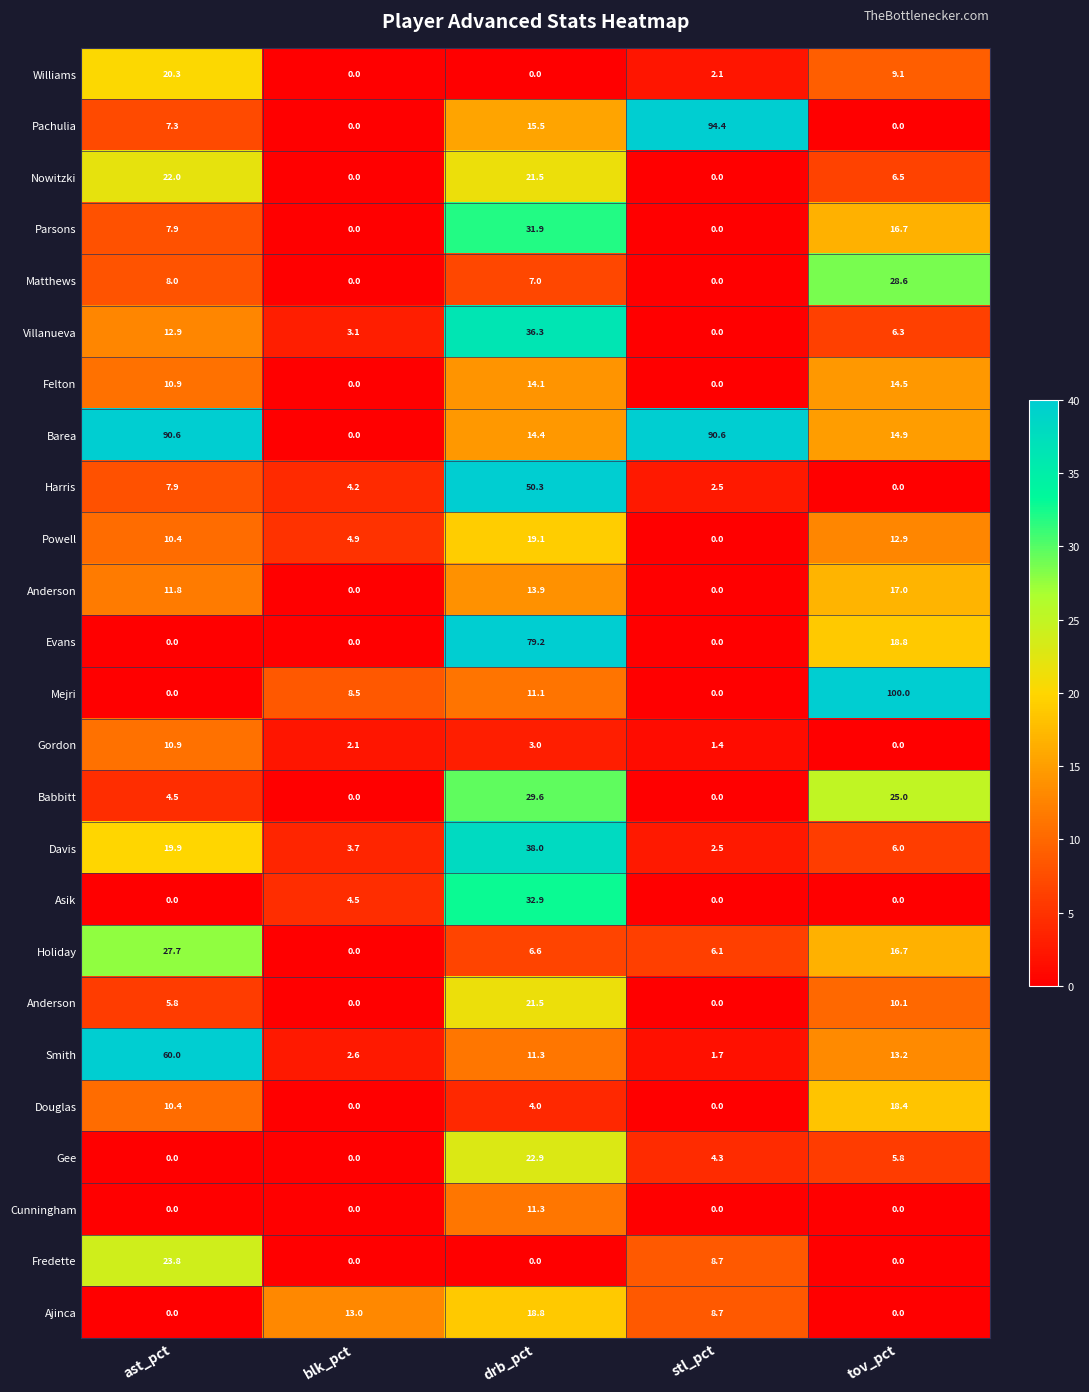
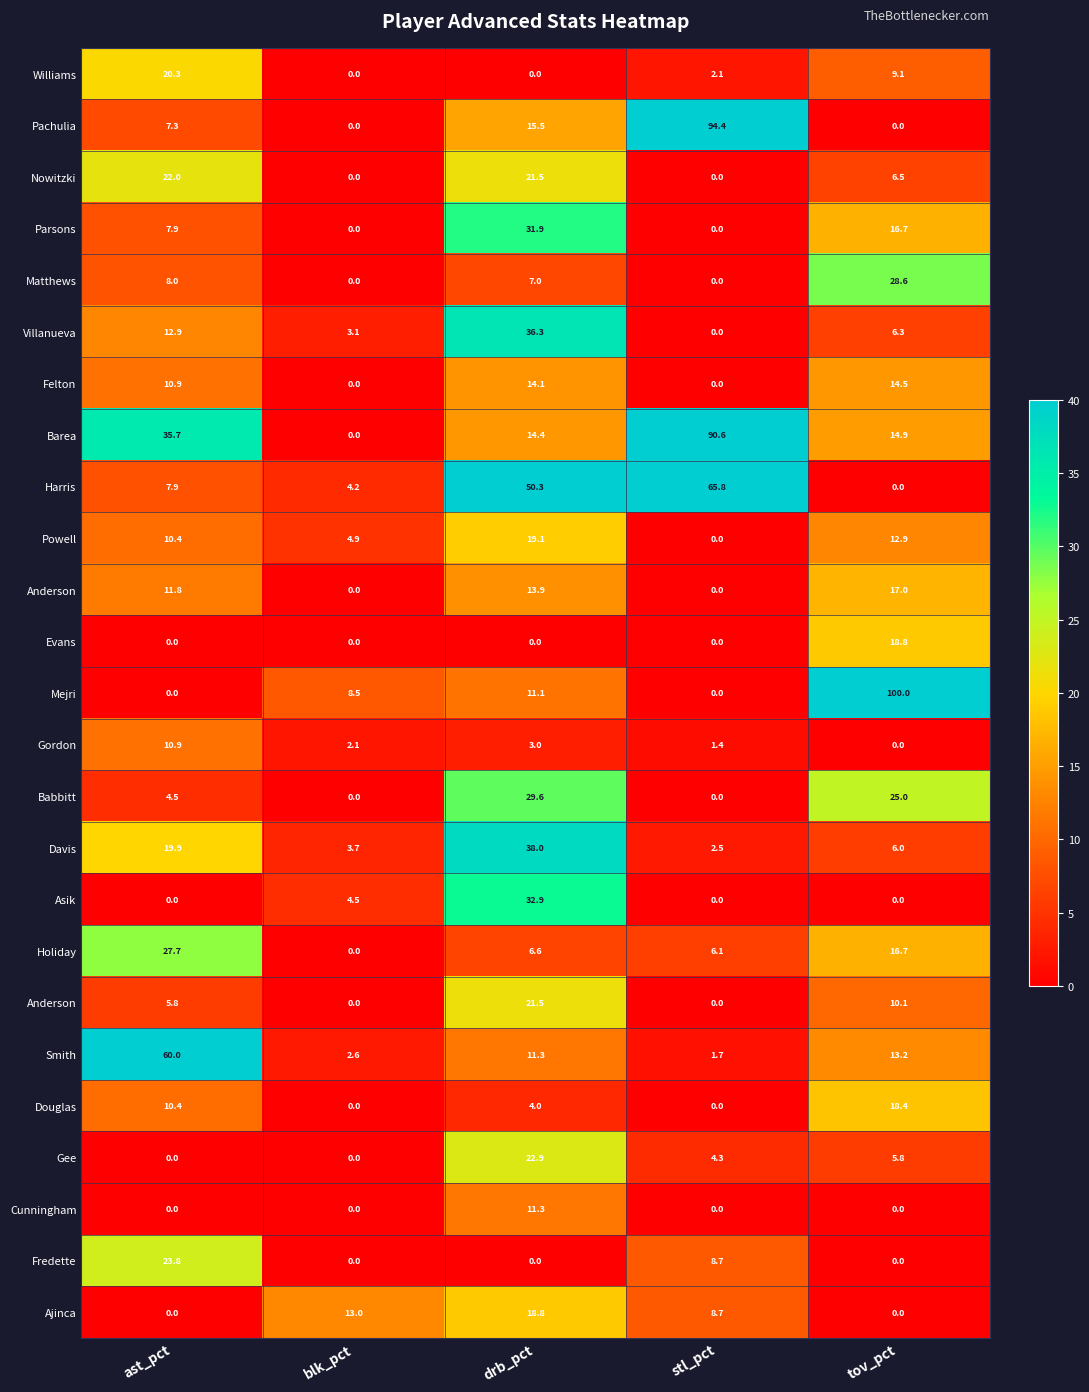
  {
    "Williams": {
      "ast_pct": 20.3,
      "blk_pct": 0.0,
      "drb_pct": 0.0,
      "stl_pct": 2.1,
      "tov_pct": 9.1
    },
    "Pachulia": {
      "ast_pct": 7.3,
      "blk_pct": 0.0,
      "drb_pct": 15.5,
      "stl_pct": 94.4,
      "tov_pct": 0.0
    },
    "Nowitzki": {
      "ast_pct": 22.0,
      "blk_pct": 0.0,
      "drb_pct": 21.5,
      "stl_pct": 0.0,
      "tov_pct": 6.5
    },
    "Parsons": {
      "ast_pct": 7.9,
      "blk_pct": 0.0,
      "drb_pct": 31.9,
      "stl_pct": 0.0,
      "tov_pct": 16.7
    },
    "Matthews": {
      "ast_pct": 8.0,
      "blk_pct": 0.0,
      "drb_pct": 7.0,
      "stl_pct": 0.0,
      "tov_pct": 28.6
    },
    "Villanueva": {
      "ast_pct": 12.9,
      "blk_pct": 3.1,
      "drb_pct": 36.3,
      "stl_pct": 0.0,
      "tov_pct": 6.3
    },
    "Felton": {
      "ast_pct": 10.9,
      "blk_pct": 0.0,
      "drb_pct": 14.1,
      "stl_pct": 0.0,
      "tov_pct": 14.5
    },
    "Barea": {
-     "ast_pct": 90.6,
+     "ast_pct": 35.7,
      "blk_pct": 0.0,
      "drb_pct": 14.4,
      "stl_pct": 90.6,
      "tov_pct": 14.9
    },
    "Harris": {
      "ast_pct": 7.9,
      "blk_pct": 4.2,
      "drb_pct": 50.3,
-     "stl_pct": 2.5,
+     "stl_pct": 65.8,
      "tov_pct": 0.0
    },
    "Powell": {
      "ast_pct": 10.4,
      "blk_pct": 4.9,
      "drb_pct": 19.1,
      "stl_pct": 0.0,
      "tov_pct": 12.9
    },
    "Evans": {
      "ast_pct": 0.0,
      "blk_pct": 0.0,
-     "drb_pct": 79.2,
+     "drb_pct": 0.0,
      "stl_pct": 0.0,
      "tov_pct": 18.8
    },
    "Mejri": {
      "ast_pct": 0.0,
      "blk_pct": 8.5,
      "drb_pct": 11.1,
      "stl_pct": 0.0,
      "tov_pct": 100.0
    },
    "Gordon": {
      "ast_pct": 10.9,
      "blk_pct": 2.1,
      "drb_pct": 3.0,
      "stl_pct": 1.4,
      "tov_pct": 0.0
    },
    "Babbitt": {
      "ast_pct": 4.5,
      "blk_pct": 0.0,
      "drb_pct": 29.6,
      "stl_pct": 0.0,
      "tov_pct": 25.0
    },
    "Davis": {
      "ast_pct": 19.9,
      "blk_pct": 3.7,
      "drb_pct": 38.0,
      "stl_pct": 2.5,
      "tov_pct": 6.0
    },
    "Asik": {
      "ast_pct": 0.0,
      "blk_pct": 4.5,
      "drb_pct": 32.9,
      "stl_pct": 0.0,
      "tov_pct": 0.0
    },
    "Holiday": {
      "ast_pct": 27.7,
      "blk_pct": 0.0,
      "drb_pct": 6.6,
      "stl_pct": 6.1,
      "tov_pct": 16.7
    },
    "Smith": {
      "ast_pct": 60.0,
      "blk_pct": 2.6,
      "drb_pct": 11.3,
      "stl_pct": 1.7,
      "tov_pct": 13.2
    },
    "Douglas": {
      "ast_pct": 10.4,
      "blk_pct": 0.0,
      "drb_pct": 4.0,
      "stl_pct": 0.0,
      "tov_pct": 18.4
    },
    "Gee": {
      "ast_pct": 0.0,
      "blk_pct": 0.0,
      "drb_pct": 22.9,
      "stl_pct": 4.3,
      "tov_pct": 5.8
    },
    "Cunningham": {
      "ast_pct": 0.0,
      "blk_pct": 0.0,
      "drb_pct": 11.3,
      "stl_pct": 0.0,
      "tov_pct": 0.0
    },
    "Fredette": {
      "ast_pct": 23.8,
      "blk_pct": 0.0,
      "drb_pct": 0.0,
      "stl_pct": 8.7,
      "tov_pct": 0.0
    },
    "Ajinca": {
      "ast_pct": 0.0,
      "blk_pct": 13.0,
      "drb_pct": 18.8,
      "stl_pct": 8.7,
      "tov_pct": 0.0
    }
  }
